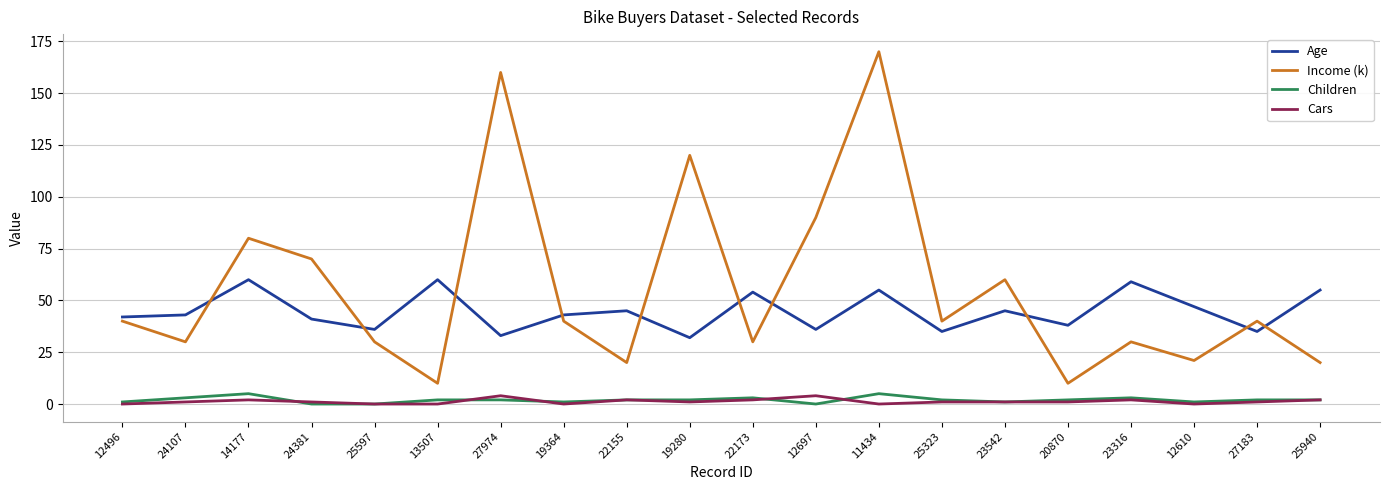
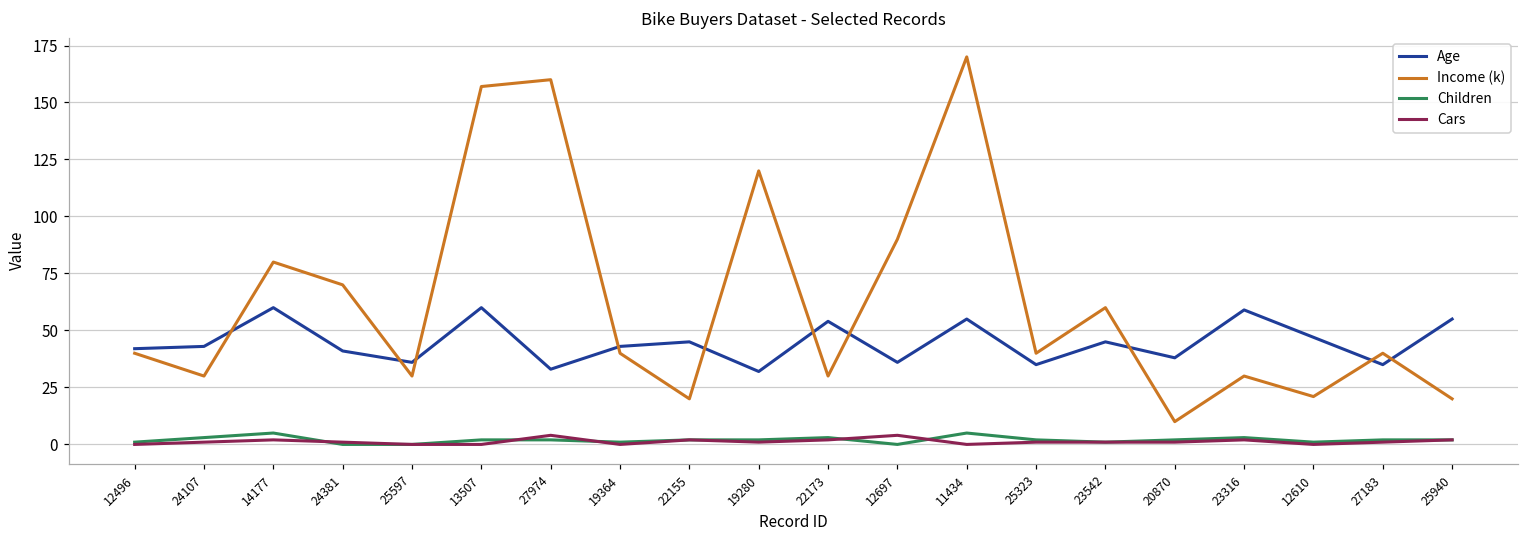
  {
    "Age": {
      "12496": 42,
      "24107": 43,
      "14177": 60,
      "24381": 41,
      "25597": 36,
      "13507": 60,
      "27974": 33,
      "19364": 43,
      "22155": 45,
      "19280": 32,
      "22173": 54,
      "12697": 36,
      "11434": 55,
      "25323": 35,
      "23542": 45,
      "20870": 38,
      "23316": 59,
      "12610": 47,
      "27183": 35,
      "25940": 55
    },
    "Income (k)": {
      "12496": 40,
      "24107": 30,
      "14177": 80,
      "24381": 70,
      "25597": 30,
-     "13507": 10,
+     "13507": 157,
      "27974": 160,
      "19364": 40,
      "22155": 20,
      "19280": 120,
      "22173": 30,
      "12697": 90,
      "11434": 170,
      "25323": 40,
      "23542": 60,
      "20870": 10,
      "23316": 30,
      "12610": 21,
      "27183": 40,
      "25940": 20
    },
    "Children": {
      "24107": 3,
      "14177": 5,
      "13507": 2,
      "27974": 2,
      "12697": 0,
      "11434": 5
    },
    "Cars": {
      "24107": 1,
      "14177": 2,
      "13507": 0,
      "27974": 4,
      "12697": 4,
      "11434": 0
    }
  }
